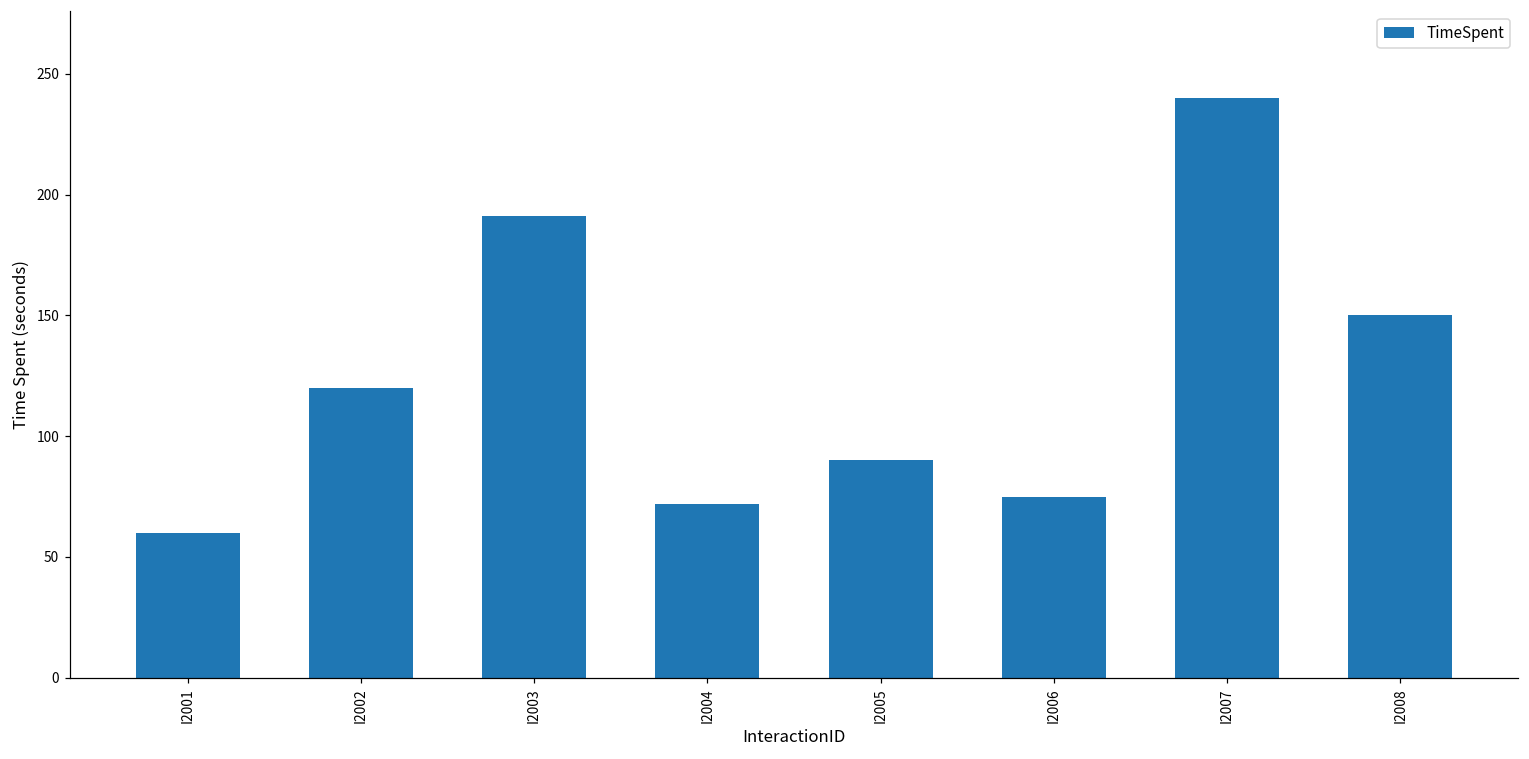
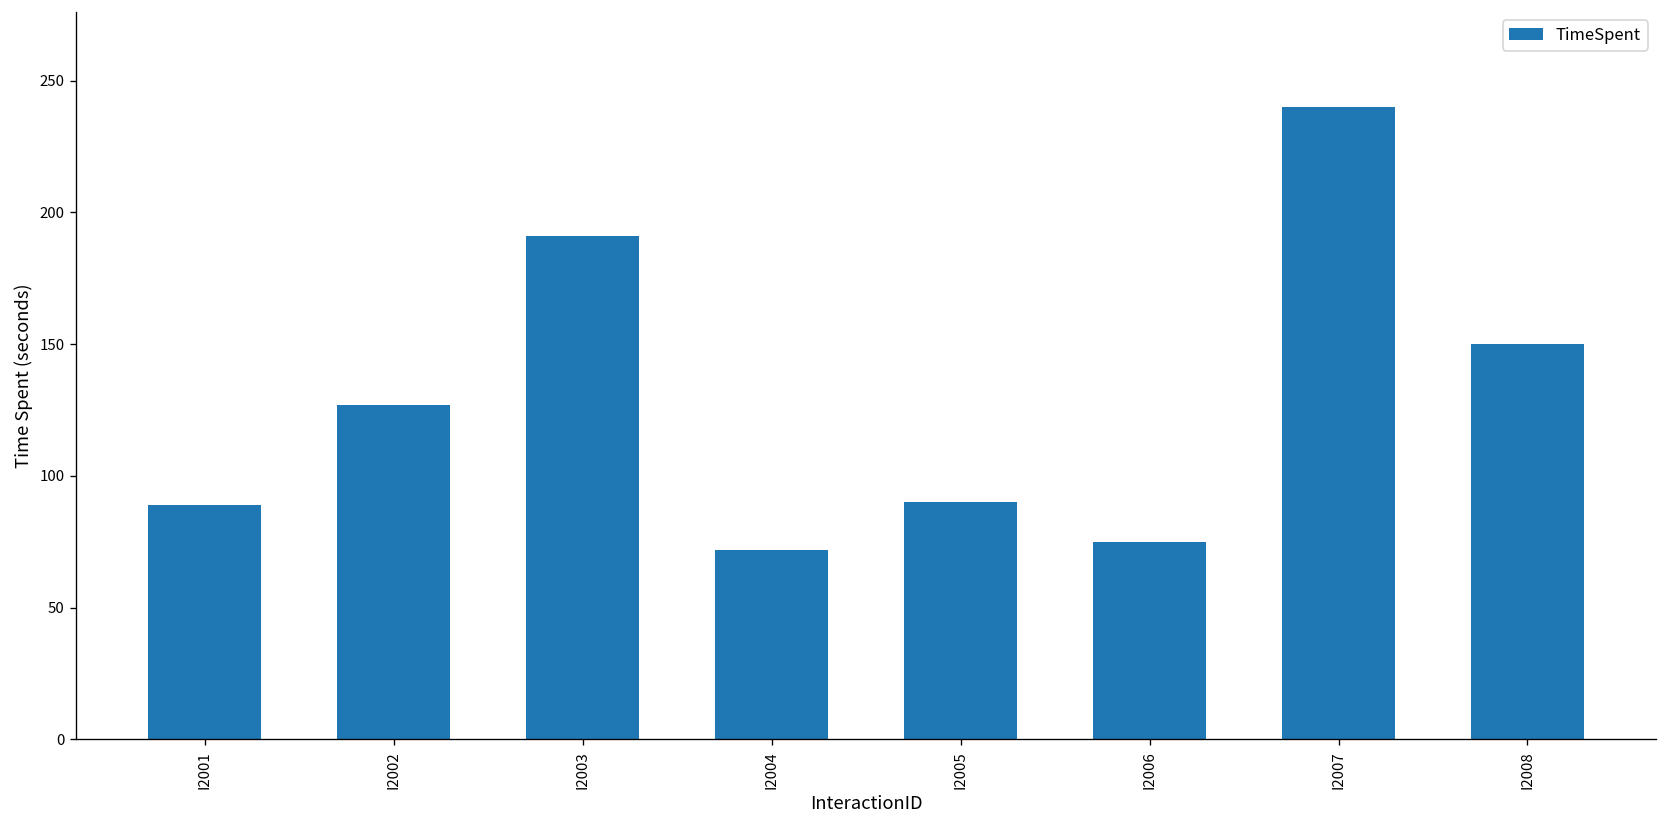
  {
-   "I2001": 60,
-   "I2002": 120,
+   "I2001": 89,
+   "I2002": 127,
    "I2003": 191,
    "I2004": 72,
    "I2005": 90,
    "I2006": 75,
    "I2007": 240,
    "I2008": 150
  }
